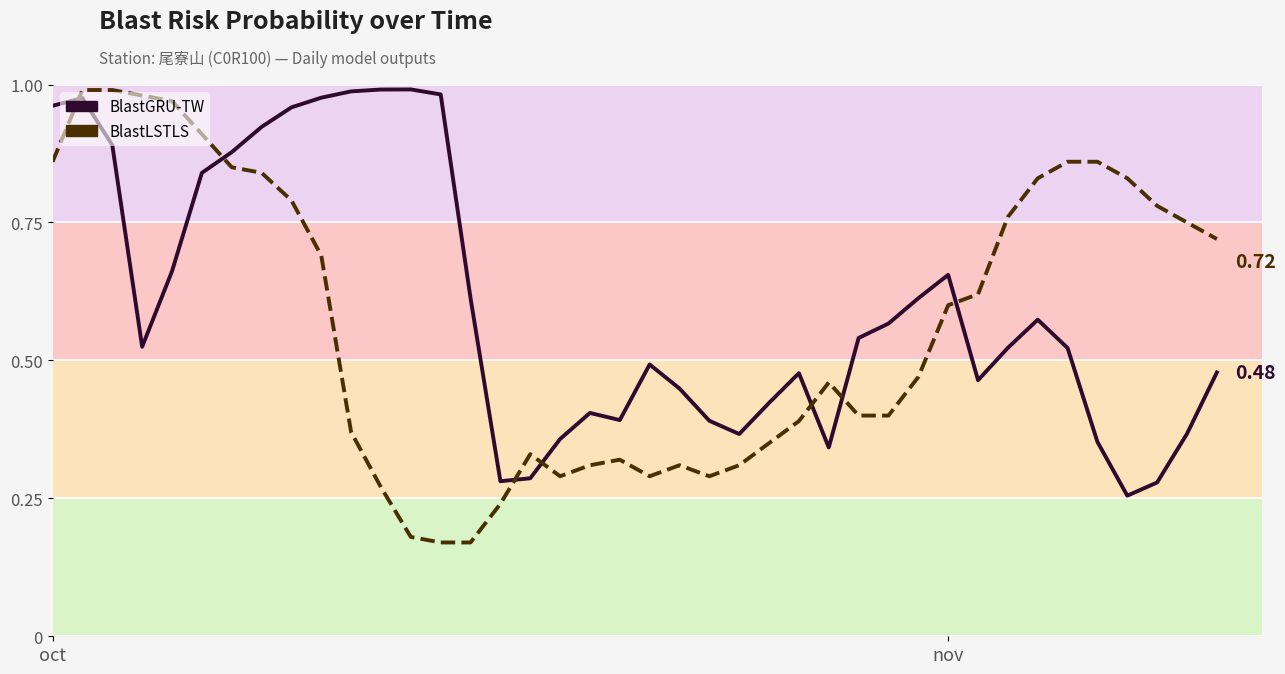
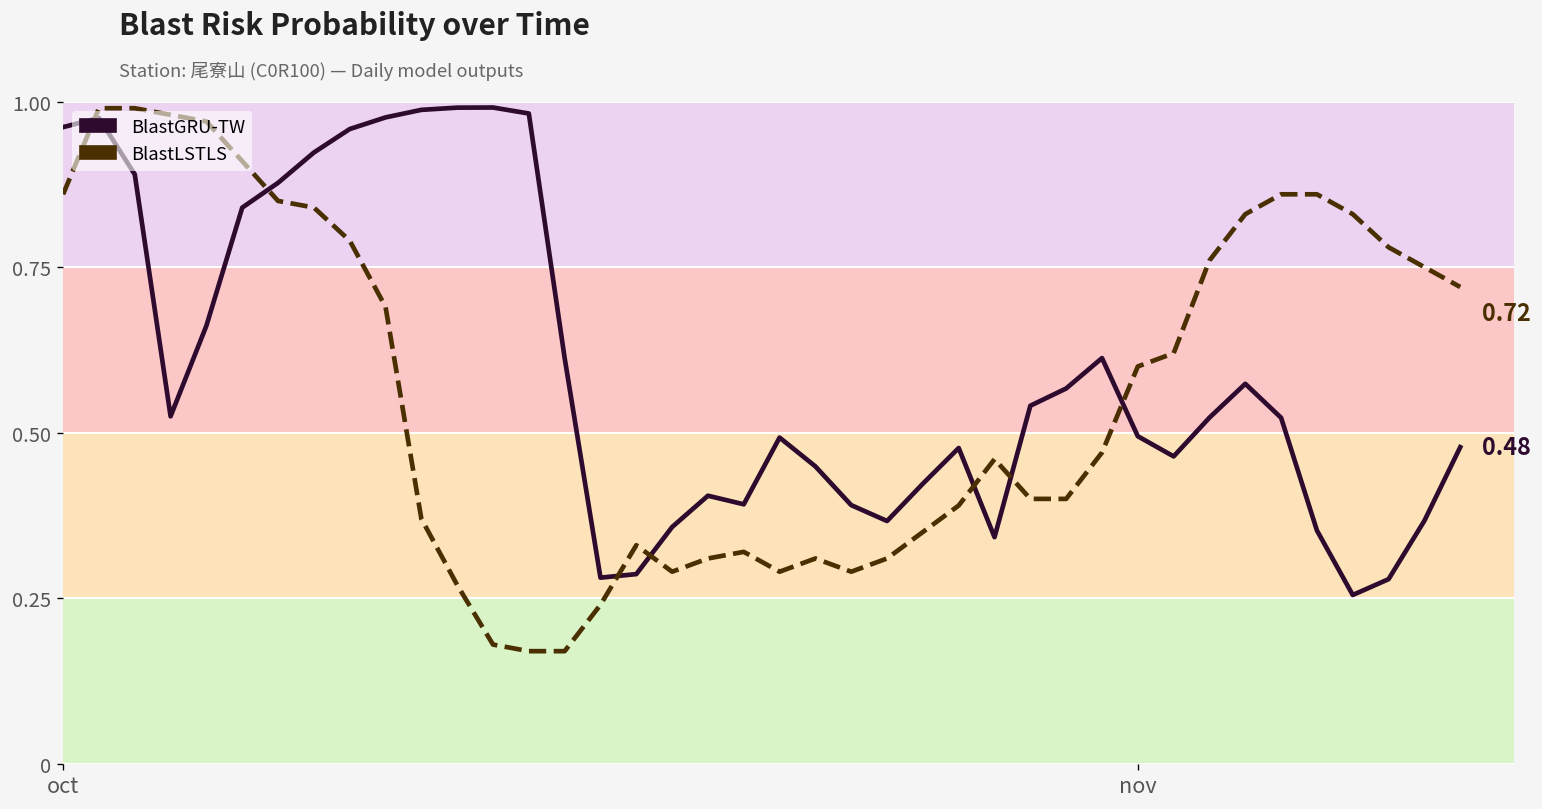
  {
    "BlastGRU-TW": {
      "oct": 0.96,
-     "nov": 0.66
+     "nov": 0.49
    },
    "BlastLSTLS": {
      "oct": 0.86,
      "nov": 0.60
    }
  }
